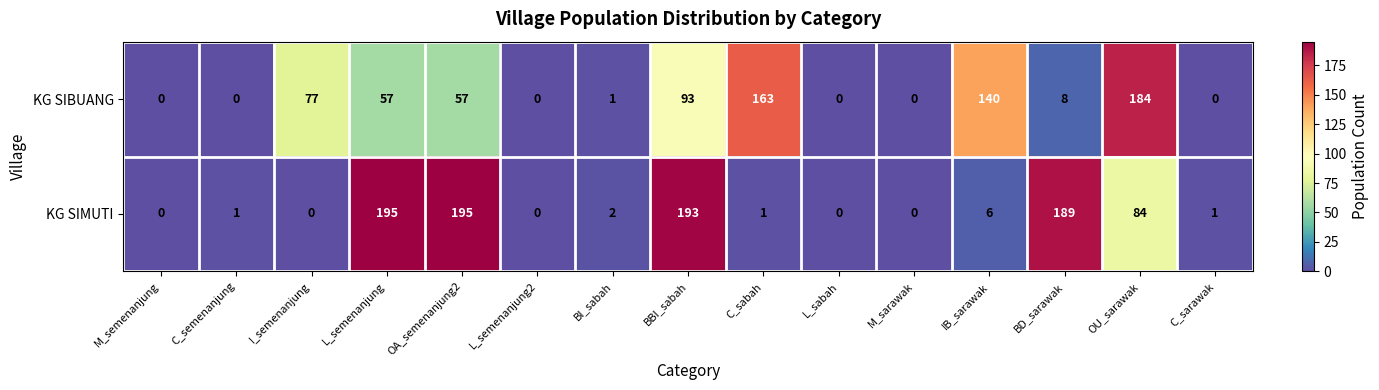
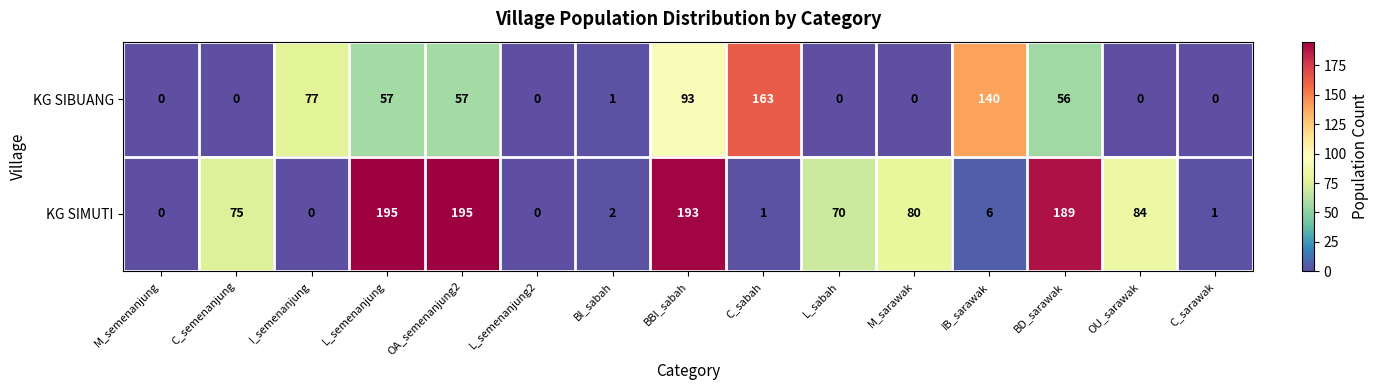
  {
    "KG SIBUANG": {
      "M_semenanjung": 0,
      "C_semenanjung": 0,
      "I_semenanjung": 77,
      "L_semenanjung": 57,
      "OA_semenanjung2": 57,
      "L_semenanjung2": 0,
      "BI_sabah": 1,
      "BBI_sabah": 93,
      "C_sabah": 163,
      "L_sabah": 0,
      "M_sarawak": 0,
      "IB_sarawak": 140,
-     "BD_sarawak": 8,
-     "OU_sarawak": 184,
+     "BD_sarawak": 56,
+     "OU_sarawak": 0,
      "C_sarawak": 0
    },
    "KG SIMUTI": {
      "M_semenanjung": 0,
-     "C_semenanjung": 1,
+     "C_semenanjung": 75,
      "I_semenanjung": 0,
      "L_semenanjung": 195,
      "OA_semenanjung2": 195,
      "L_semenanjung2": 0,
      "BI_sabah": 2,
      "BBI_sabah": 193,
      "C_sabah": 1,
-     "L_sabah": 0,
-     "M_sarawak": 0,
+     "L_sabah": 70,
+     "M_sarawak": 80,
      "IB_sarawak": 6,
      "BD_sarawak": 189,
      "OU_sarawak": 84,
      "C_sarawak": 1
    }
  }
